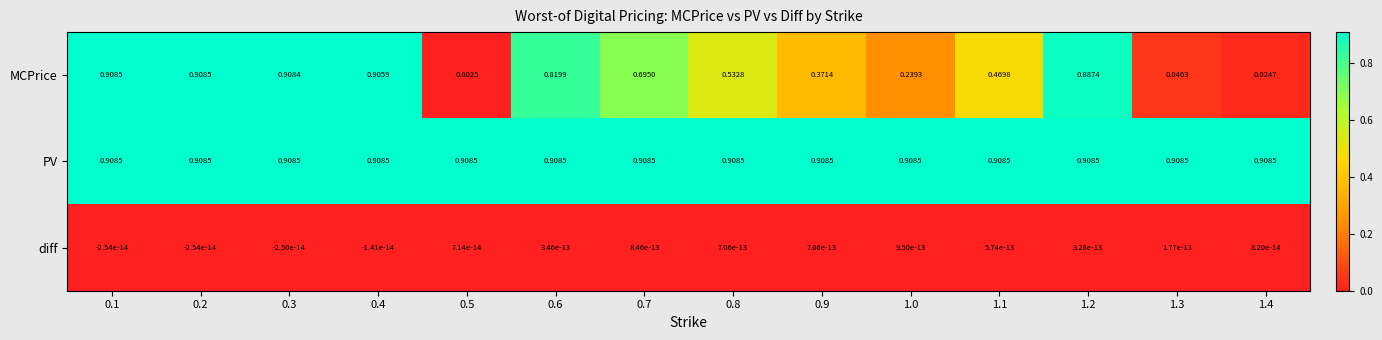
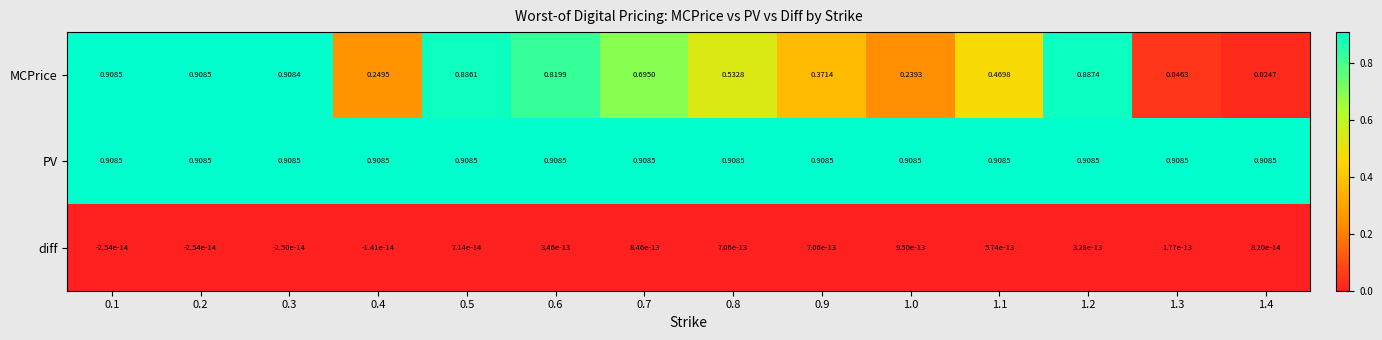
  {
    "MCPrice": {
      "0.1": "0.9085",
      "0.2": "0.9085",
      "0.3": "0.9084",
-     "0.4": "0.9059",
-     "0.5": "0.0025",
+     "0.4": "0.2495",
+     "0.5": "0.8861",
      "0.6": "0.8199",
      "0.7": "0.6950",
      "0.8": "0.5328",
      "0.9": "0.3714",
      "1.0": "0.2393",
      "1.1": "0.4698",
      "1.2": "0.8874",
      "1.3": "0.0463",
      "1.4": "0.0247"
    },
    "PV": {
      "0.1": "0.9085",
      "0.2": "0.9085",
      "0.3": "0.9085",
      "0.4": "0.9085",
      "0.5": "0.9085",
      "0.6": "0.9085",
      "0.7": "0.9085",
      "0.8": "0.9085",
      "0.9": "0.9085",
      "1.0": "0.9085",
      "1.1": "0.9085",
      "1.2": "0.9085",
      "1.3": "0.9085",
      "1.4": "0.9085"
    },
    "diff": {
      "0.1": "-2.54e-14",
      "0.2": "-2.54e-14",
      "0.3": "-2.50e-14",
      "0.4": "-1.41e-14",
      "0.5": "7.14e-14",
      "0.6": "3.46e-13",
      "0.7": "8.46e-13",
      "0.8": "7.06e-13",
      "0.9": "7.06e-13",
      "1.0": "9.50e-13",
      "1.1": "5.74e-13",
      "1.2": "3.28e-13",
      "1.3": "1.77e-13",
      "1.4": "8.20e-14"
    }
  }
